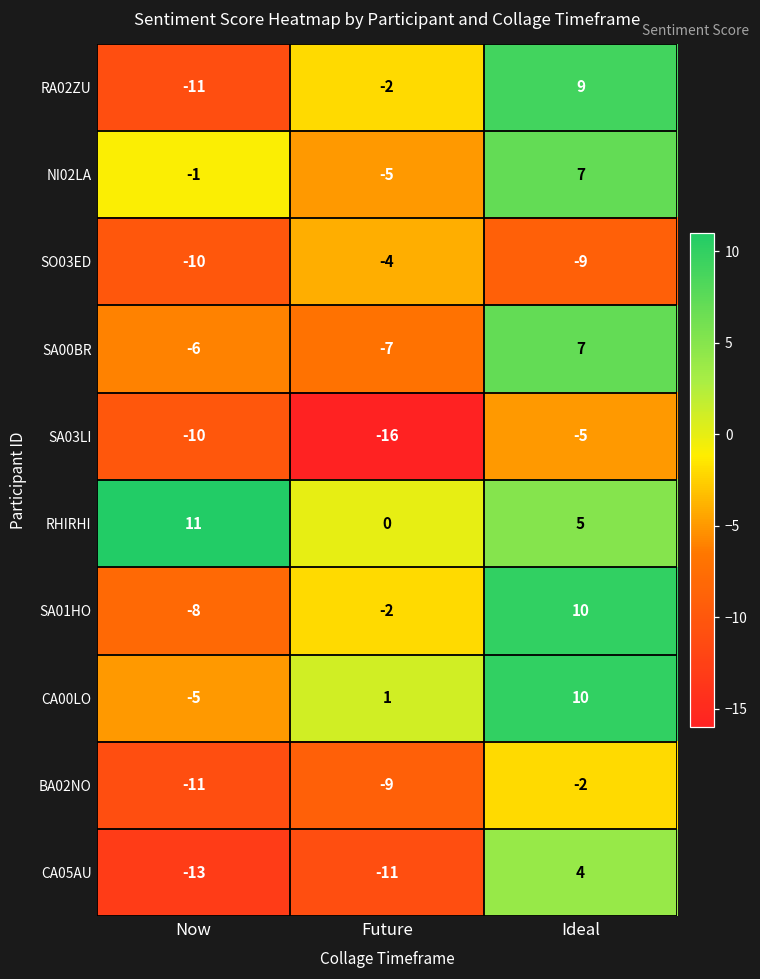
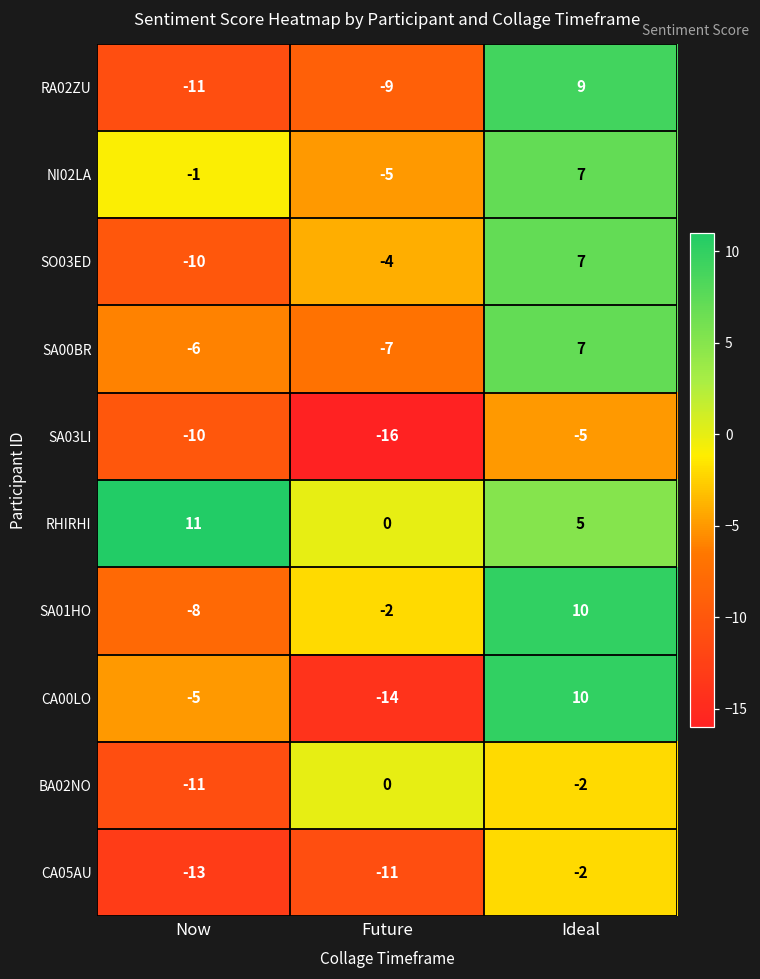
  {
    "RA02ZU": {
      "Now": -11,
-     "Future": -2,
+     "Future": -9,
      "Ideal": 9
    },
    "NI02LA": {
      "Now": -1,
      "Future": -5,
      "Ideal": 7
    },
    "SO03ED": {
      "Now": -10,
      "Future": -4,
-     "Ideal": -9
+     "Ideal": 7
    },
    "SA00BR": {
      "Now": -6,
      "Future": -7,
      "Ideal": 7
    },
    "SA03LI": {
      "Now": -10,
      "Future": -16,
      "Ideal": -5
    },
    "RHIRHI": {
      "Now": 11,
      "Future": 0,
      "Ideal": 5
    },
    "SA01HO": {
      "Now": -8,
      "Future": -2,
      "Ideal": 10
    },
    "CA00LO": {
      "Now": -5,
-     "Future": 1,
+     "Future": -14,
      "Ideal": 10
    },
    "BA02NO": {
      "Now": -11,
-     "Future": -9,
+     "Future": 0,
      "Ideal": -2
    },
    "CA05AU": {
      "Now": -13,
      "Future": -11,
-     "Ideal": 4
+     "Ideal": -2
    }
  }
